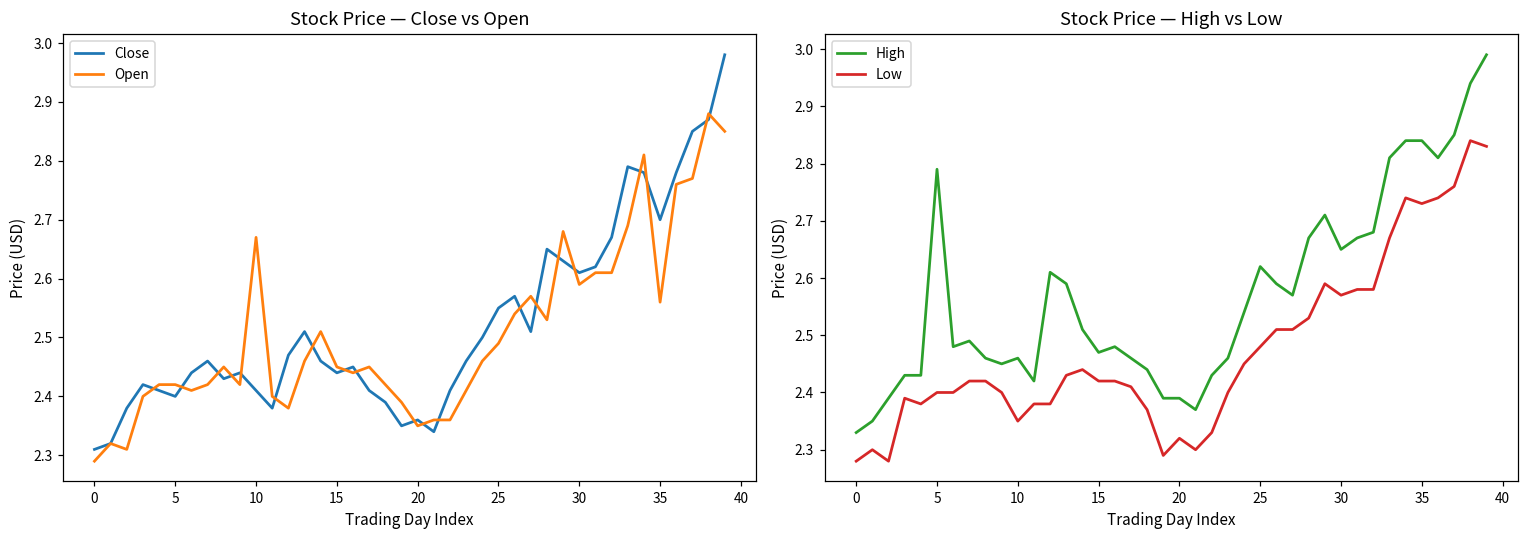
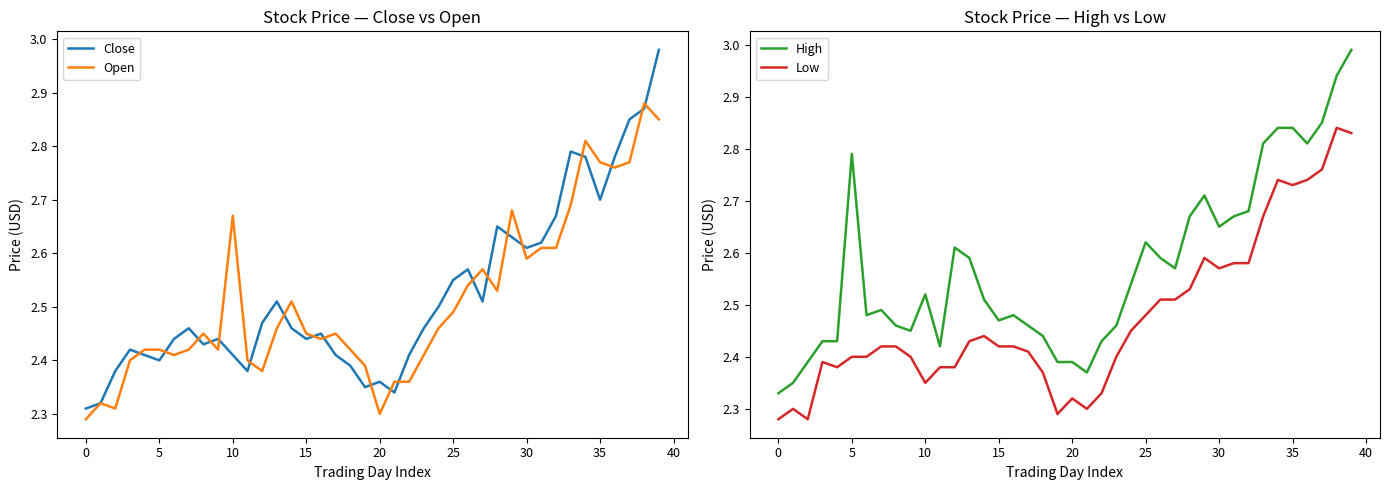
  {
    "Stock Price — Close vs Open": {
      "Close": {
        "0": 2.31,
        "5": 2.40,
        "10": 2.41,
        "15": 2.44,
        "20": 2.36,
        "25": 2.55,
        "30": 2.61,
        "35": 2.70
      },
      "Open": {
        "0": 2.29,
        "5": 2.42,
        "10": 2.67,
        "15": 2.45,
-       "20": 2.35,
+       "20": 2.30,
        "25": 2.49,
        "30": 2.59,
-       "35": 2.56
+       "35": 2.77
      }
    },
    "Stock Price — High vs Low": {
      "High": {
        "0": 2.33,
        "5": 2.79,
-       "10": 2.46,
+       "10": 2.52,
        "15": 2.47,
        "20": 2.39,
        "25": 2.62,
        "30": 2.65,
        "35": 2.84
      },
      "Low": {
        "0": 2.28,
        "5": 2.40,
        "10": 2.35,
        "15": 2.42,
        "20": 2.32,
        "25": 2.48,
        "30": 2.57,
        "35": 2.73
      }
    }
  }
